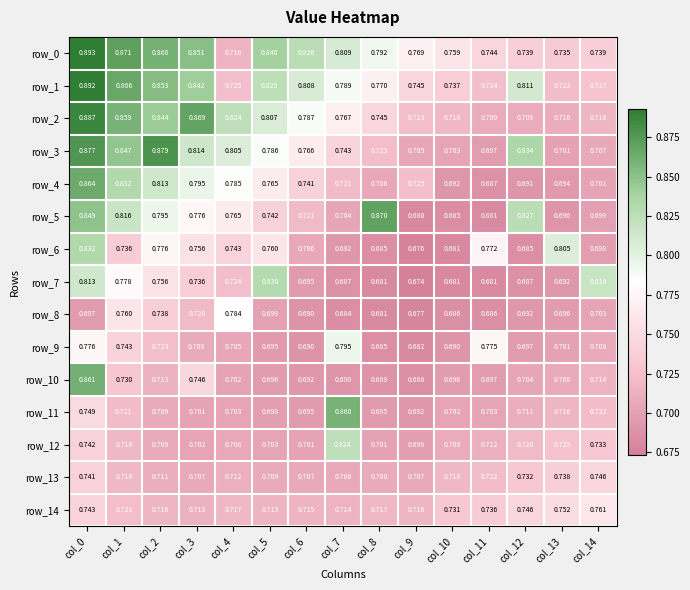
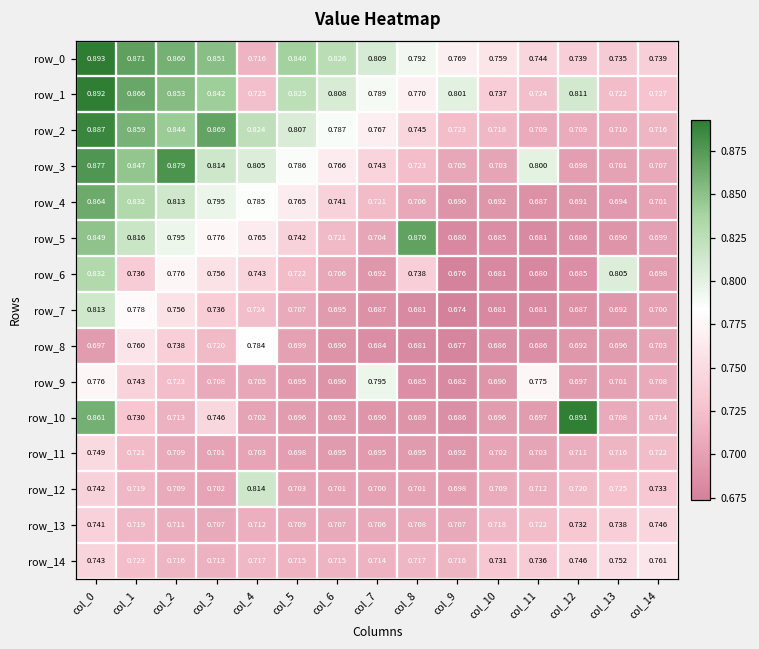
  {
    "row_1": {
      "col_0": 0.892,
      "col_1": 0.866,
      "col_2": 0.853,
      "col_3": 0.842,
      "col_4": 0.725,
      "col_5": 0.825,
      "col_6": 0.808,
      "col_7": 0.789,
      "col_8": 0.770,
-     "col_9": 0.745,
+     "col_9": 0.801,
      "col_10": 0.737,
      "col_11": 0.724,
      "col_12": 0.811,
      "col_13": 0.722,
      "col_14": 0.727
    },
    "row_3": {
      "col_0": 0.877,
      "col_1": 0.847,
      "col_2": 0.879,
      "col_3": 0.814,
      "col_4": 0.805,
      "col_5": 0.786,
      "col_6": 0.766,
      "col_7": 0.743,
      "col_8": 0.723,
      "col_9": 0.705,
      "col_10": 0.703,
-     "col_11": 0.697,
-     "col_12": 0.834,
+     "col_11": 0.800,
+     "col_12": 0.698,
      "col_13": 0.701,
      "col_14": 0.707
    },
    "row_4": {
      "col_0": 0.864,
      "col_1": 0.832,
      "col_2": 0.813,
      "col_3": 0.795,
      "col_4": 0.785,
      "col_5": 0.765,
      "col_6": 0.741,
      "col_7": 0.721,
      "col_8": 0.706,
-     "col_9": 0.725,
+     "col_9": 0.690,
      "col_10": 0.692,
      "col_11": 0.687,
      "col_12": 0.691,
      "col_13": 0.694,
      "col_14": 0.701
    },
    "row_5": {
      "col_0": 0.849,
      "col_1": 0.816,
      "col_2": 0.795,
      "col_3": 0.776,
      "col_4": 0.765,
      "col_5": 0.742,
      "col_6": 0.721,
      "col_7": 0.704,
      "col_8": 0.870,
      "col_9": 0.680,
      "col_10": 0.685,
      "col_11": 0.681,
-     "col_12": 0.827,
+     "col_12": 0.686,
      "col_13": 0.690,
      "col_14": 0.699
    },
    "row_6": {
      "col_0": 0.832,
      "col_1": 0.736,
      "col_2": 0.776,
      "col_3": 0.756,
      "col_4": 0.743,
-     "col_5": 0.760,
+     "col_5": 0.722,
      "col_6": 0.706,
      "col_7": 0.692,
-     "col_8": 0.685,
+     "col_8": 0.738,
      "col_9": 0.676,
      "col_10": 0.681,
-     "col_11": 0.772,
+     "col_11": 0.680,
      "col_12": 0.685,
      "col_13": 0.805,
      "col_14": 0.698
    },
    "row_7": {
      "col_0": 0.813,
      "col_1": 0.778,
      "col_2": 0.756,
      "col_3": 0.736,
      "col_4": 0.724,
-     "col_5": 0.830,
+     "col_5": 0.707,
      "col_6": 0.695,
      "col_7": 0.687,
      "col_8": 0.681,
      "col_9": 0.674,
      "col_10": 0.681,
      "col_11": 0.681,
      "col_12": 0.687,
      "col_13": 0.692,
-     "col_14": 0.818
+     "col_14": 0.700
    },
    "row_10": {
      "col_0": 0.861,
      "col_1": 0.730,
      "col_2": 0.713,
      "col_3": 0.746,
      "col_4": 0.702,
      "col_5": 0.696,
      "col_6": 0.692,
      "col_7": 0.690,
      "col_8": 0.689,
      "col_9": 0.686,
      "col_10": 0.696,
      "col_11": 0.697,
-     "col_12": 0.704,
+     "col_12": 0.891,
      "col_13": 0.708,
      "col_14": 0.714
    },
    "row_11": {
      "col_0": 0.749,
      "col_1": 0.721,
      "col_2": 0.709,
      "col_3": 0.701,
      "col_4": 0.703,
      "col_5": 0.698,
      "col_6": 0.695,
-     "col_7": 0.860,
+     "col_7": 0.695,
      "col_8": 0.695,
      "col_9": 0.692,
      "col_10": 0.702,
      "col_11": 0.703,
      "col_12": 0.711,
      "col_13": 0.716,
      "col_14": 0.722
    },
    "row_12": {
      "col_0": 0.742,
      "col_1": 0.719,
      "col_2": 0.709,
      "col_3": 0.702,
-     "col_4": 0.706,
+     "col_4": 0.814,
      "col_5": 0.703,
      "col_6": 0.701,
-     "col_7": 0.824,
+     "col_7": 0.700,
      "col_8": 0.701,
      "col_9": 0.698,
      "col_10": 0.709,
      "col_11": 0.712,
      "col_12": 0.720,
      "col_13": 0.725,
      "col_14": 0.733
    }
  }
